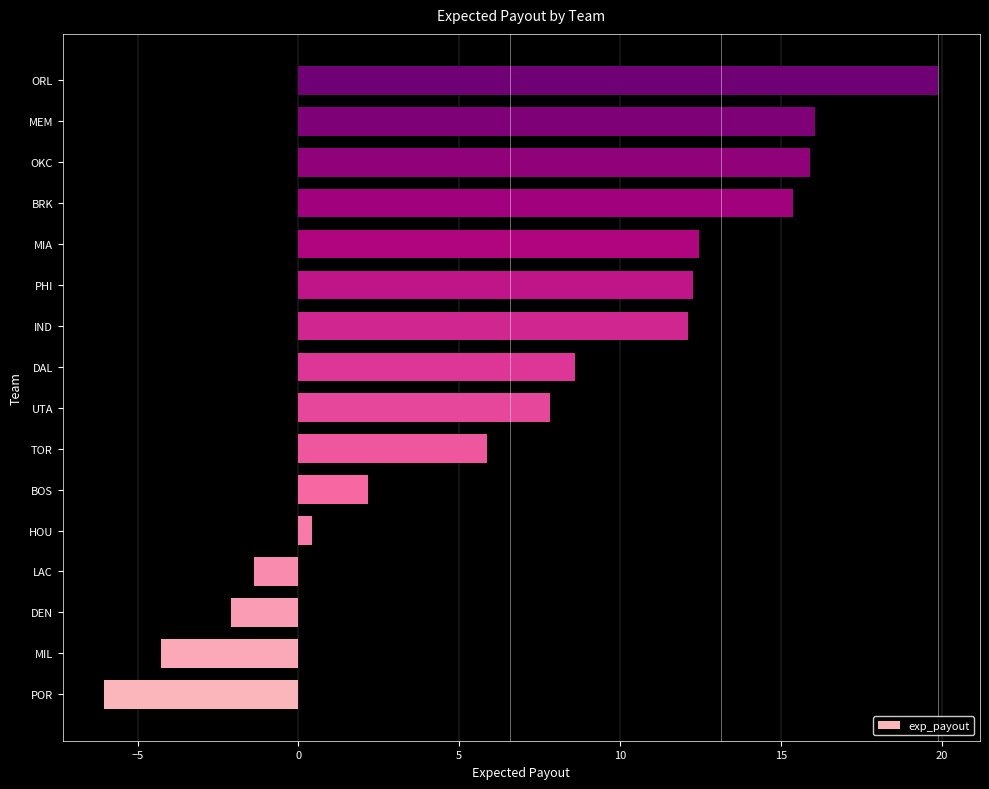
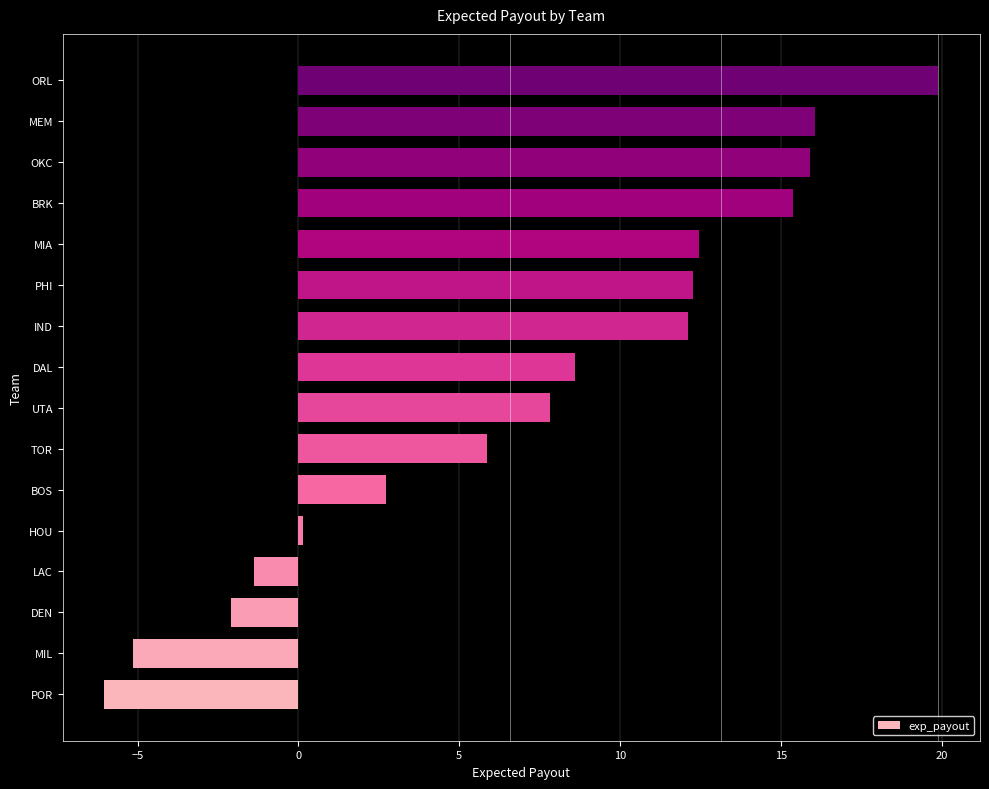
  {
    "ORL": 19.9,
    "MEM": 16.1,
    "OKC": 15.9,
    "BRK": 15.4,
    "MIA": 12.5,
    "PHI": 12.3,
    "IND": 12.1,
    "DAL": 8.6,
    "UTA": 7.8,
    "TOR": 5.9,
-   "BOS": 2.2,
-   "HOU": 0.4,
+   "BOS": 2.7,
+   "HOU": 0.2,
    "LAC": -1.4,
    "DEN": -2.1,
-   "MIL": -4.3,
+   "MIL": -5.2,
    "POR": -6.0
  }
